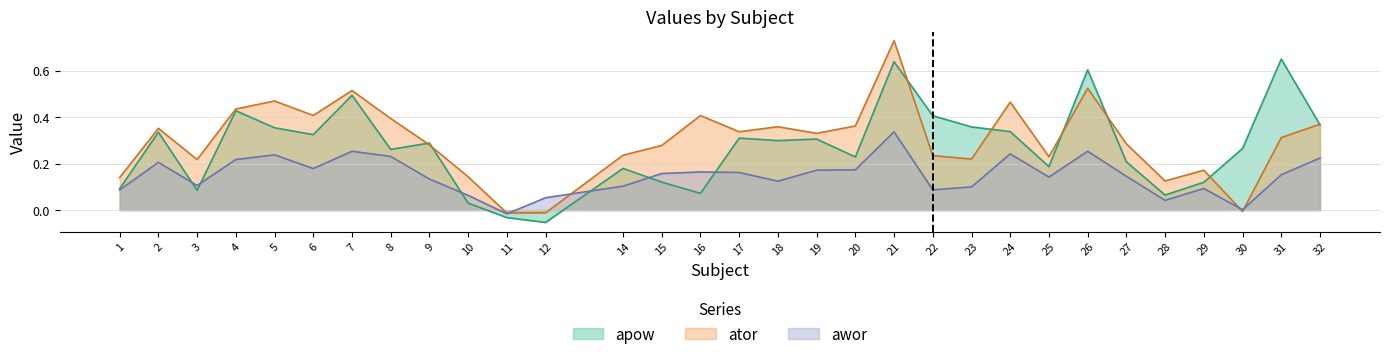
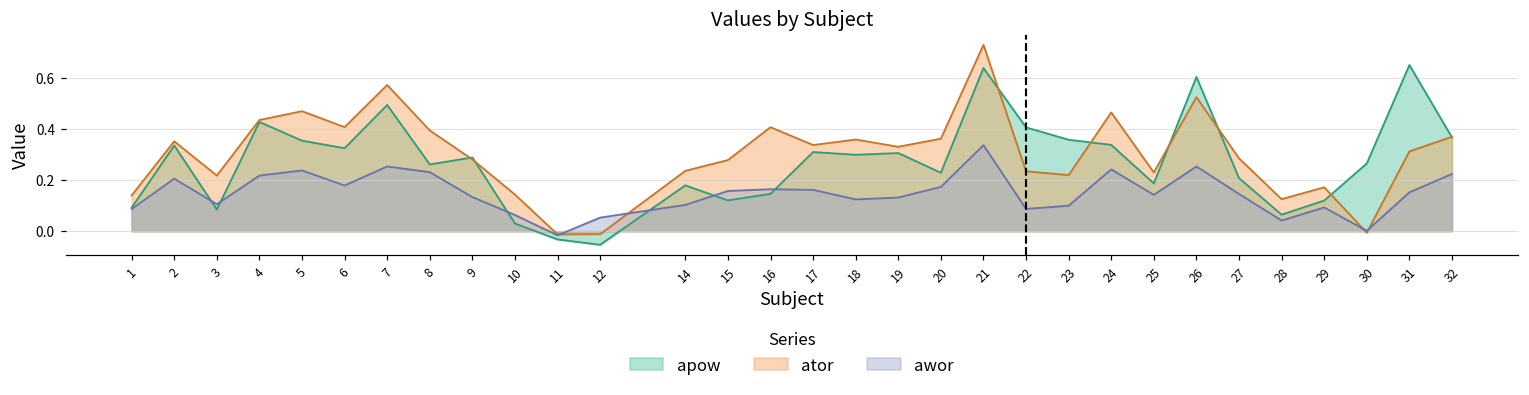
  {
    "apow": {
-     "16": 0.07
+     "16": 0.15
    },
    "ator": {
-     "7": 0.51
+     "7": 0.57
    },
    "awor": {
-     "19": 0.17
+     "19": 0.13
    }
  }
